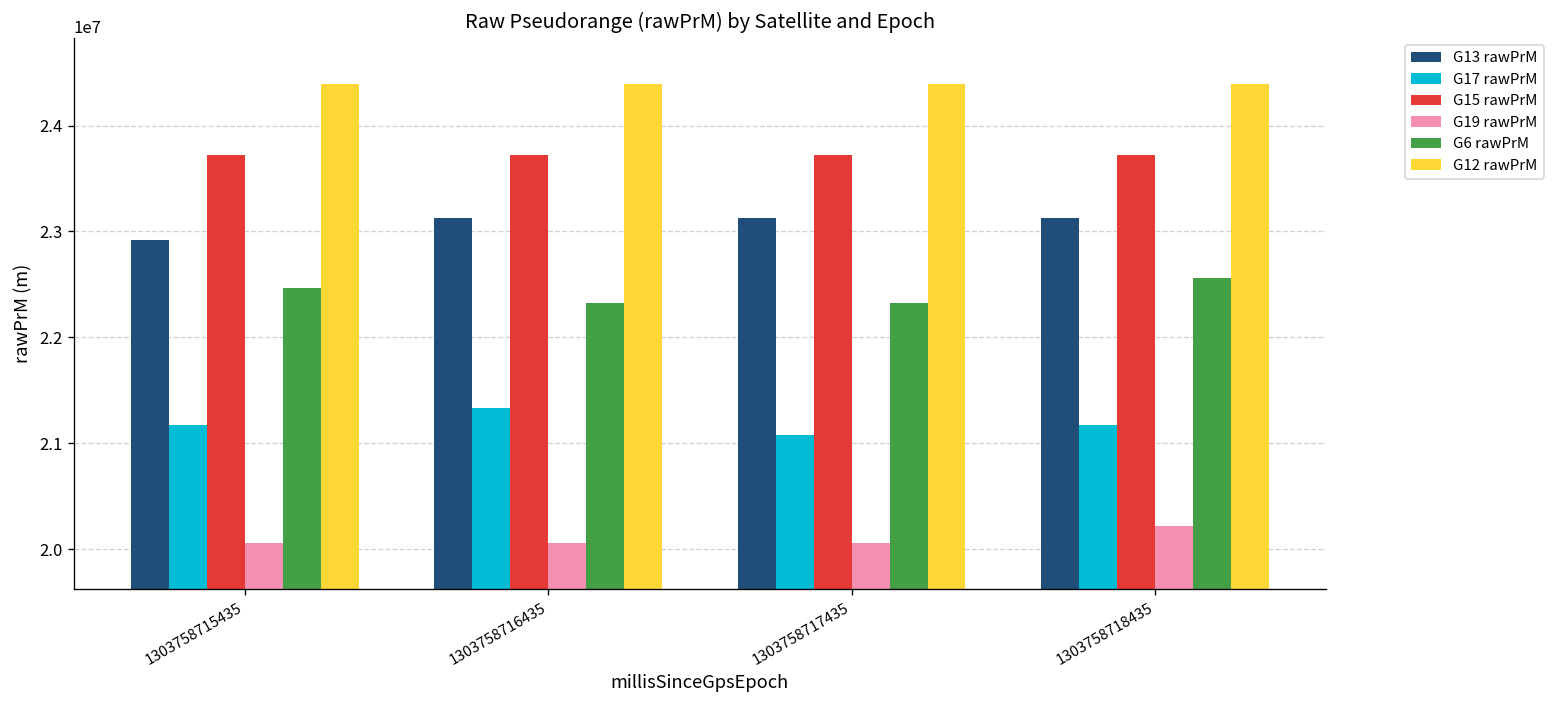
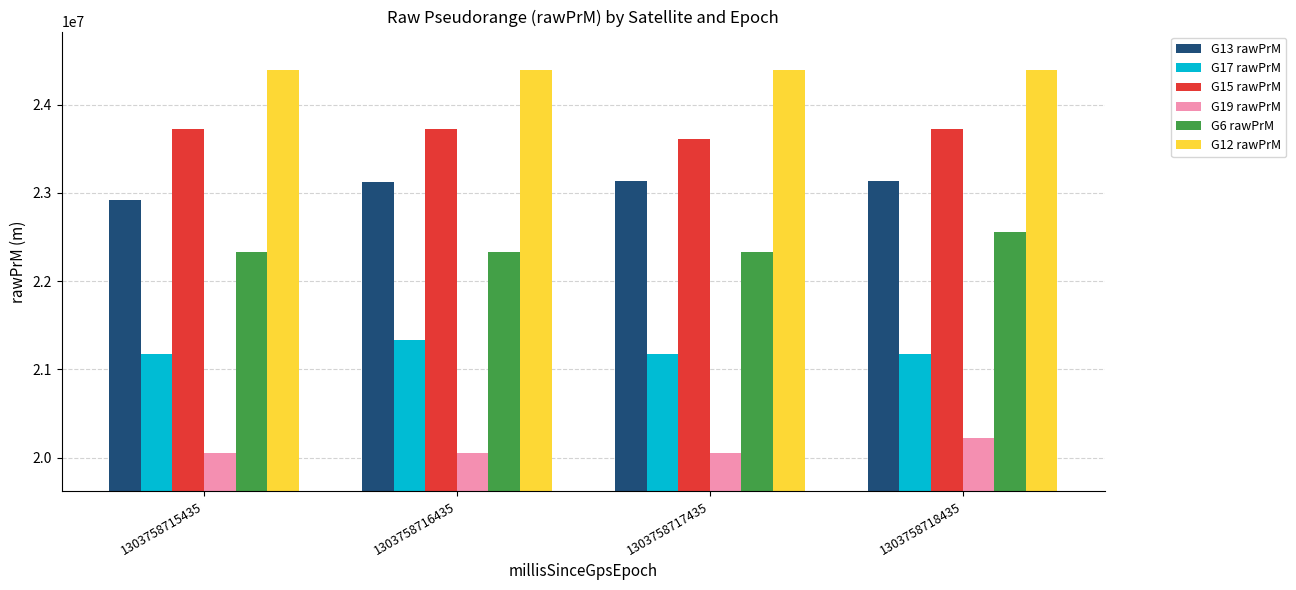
  {
    "G13 rawPrM": {
      "1303758715435": 22900000,
      "1303758716435": 23100000,
      "1303758717435": 23100000,
      "1303758718435": 23100000
    },
    "G17 rawPrM": {
      "1303758715435": 21200000,
      "1303758716435": 21300000,
-     "1303758717435": 21100000,
+     "1303758717435": 21200000,
      "1303758718435": 21200000
    },
    "G15 rawPrM": {
      "1303758715435": 23700000,
      "1303758716435": 23700000,
-     "1303758717435": 23700000,
+     "1303758717435": 23600000,
      "1303758718435": 23700000
    },
    "G19 rawPrM": {
      "1303758715435": 20100000,
      "1303758716435": 20100000,
      "1303758717435": 20100000,
      "1303758718435": 20200000
    },
    "G6 rawPrM": {
-     "1303758715435": 22500000,
+     "1303758715435": 22300000,
      "1303758716435": 22300000,
      "1303758717435": 22300000,
      "1303758718435": 22600000
    },
    "G12 rawPrM": {
      "1303758715435": 24400000,
      "1303758716435": 24400000,
      "1303758717435": 24400000,
      "1303758718435": 24400000
    }
  }
